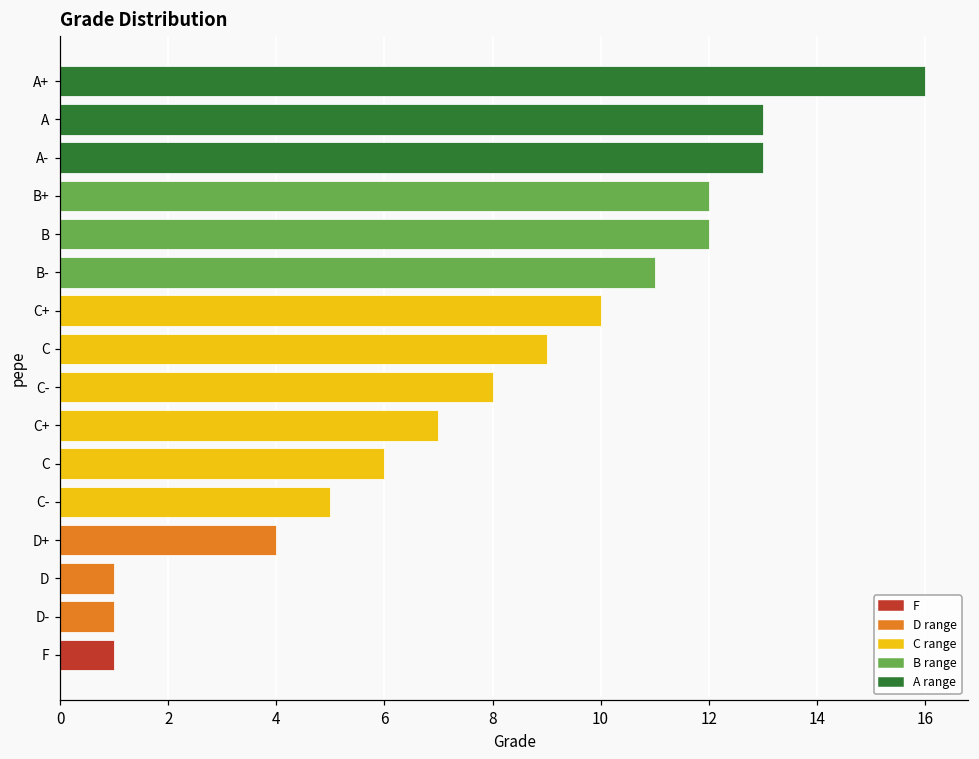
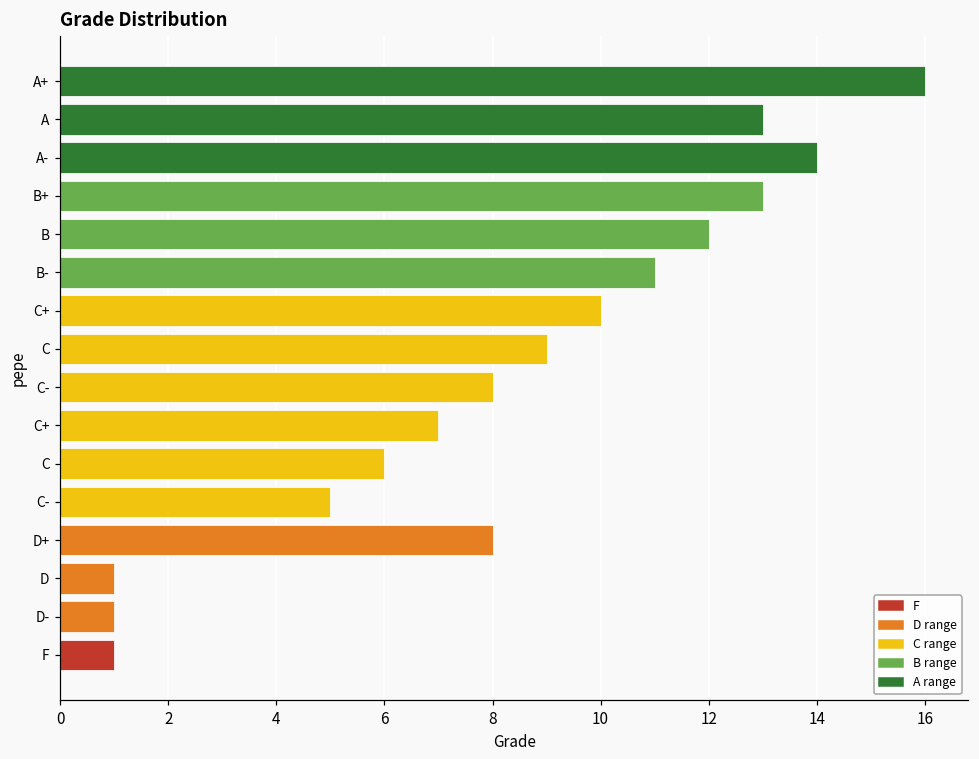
  {
    "A+": 16,
    "A": 13,
-   "A-": 13,
-   "B+": 12,
+   "A-": 14,
+   "B+": 13,
    "B": 12,
    "B-": 11,
-   "D+": 4,
+   "D+": 8,
    "D": 1,
    "D-": 1,
    "F": 1
  }
